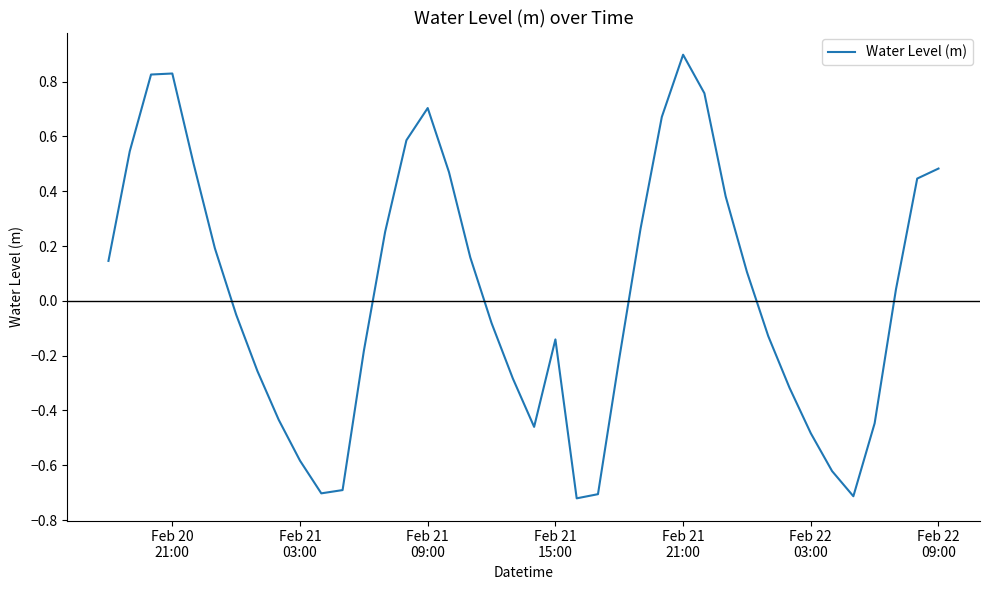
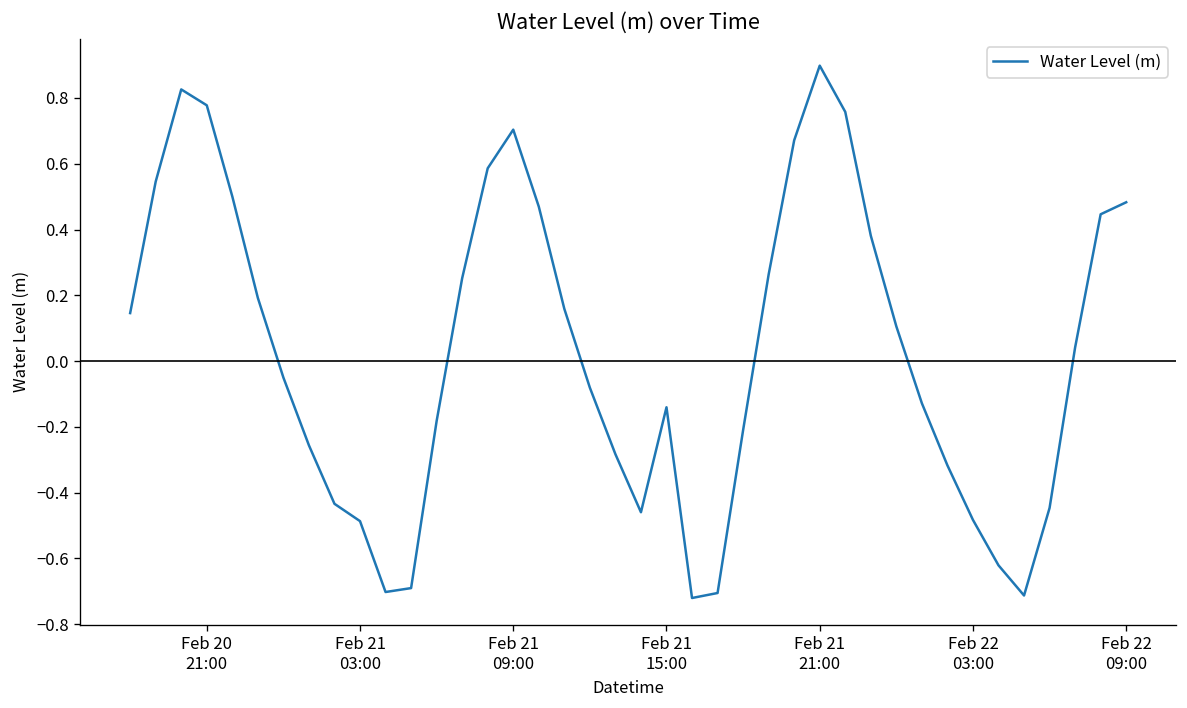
  {
-   "Feb 20 21:00": 0.83,
-   "Feb 21 03:00": -0.58,
+   "Feb 20 21:00": 0.78,
+   "Feb 21 03:00": -0.49,
    "Feb 21 09:00": 0.70,
    "Feb 21 15:00": -0.14,
    "Feb 21 21:00": 0.90,
    "Feb 22 03:00": -0.48,
    "Feb 22 09:00": 0.48
  }
